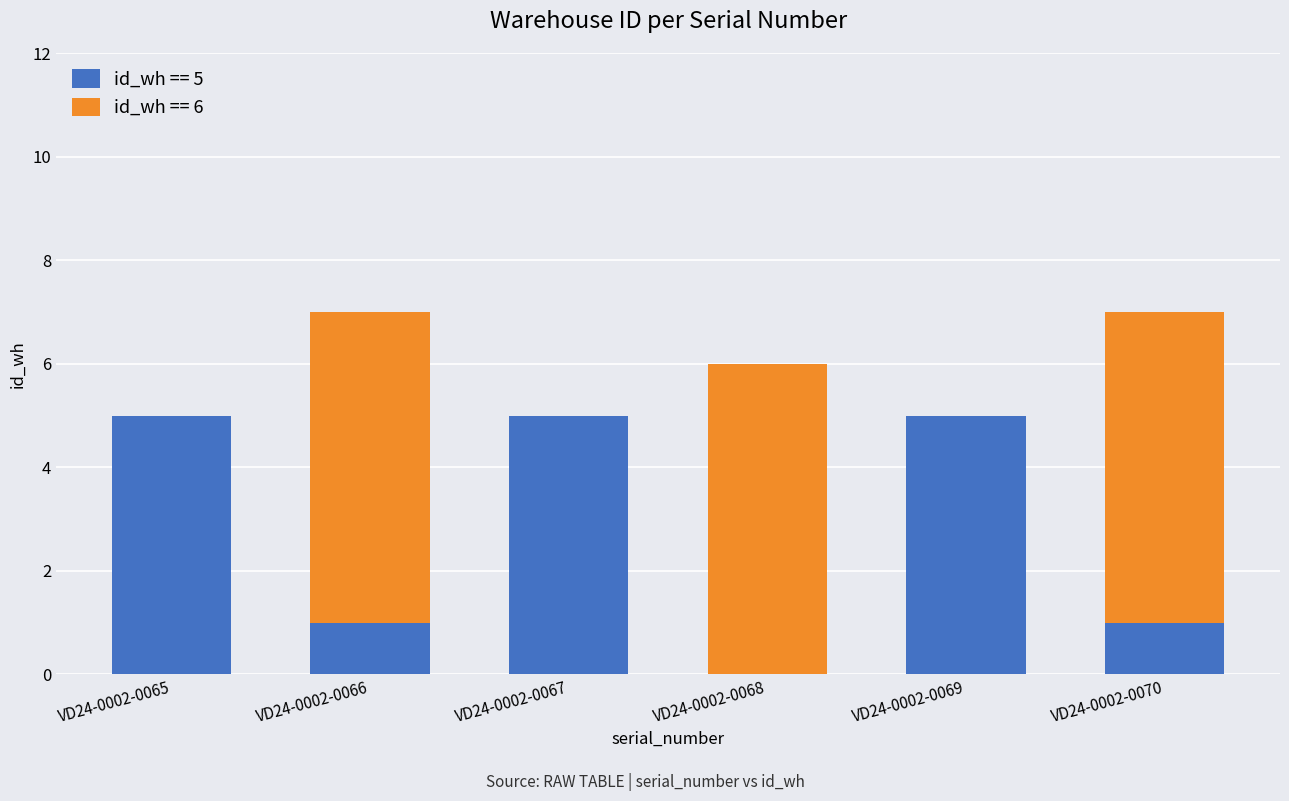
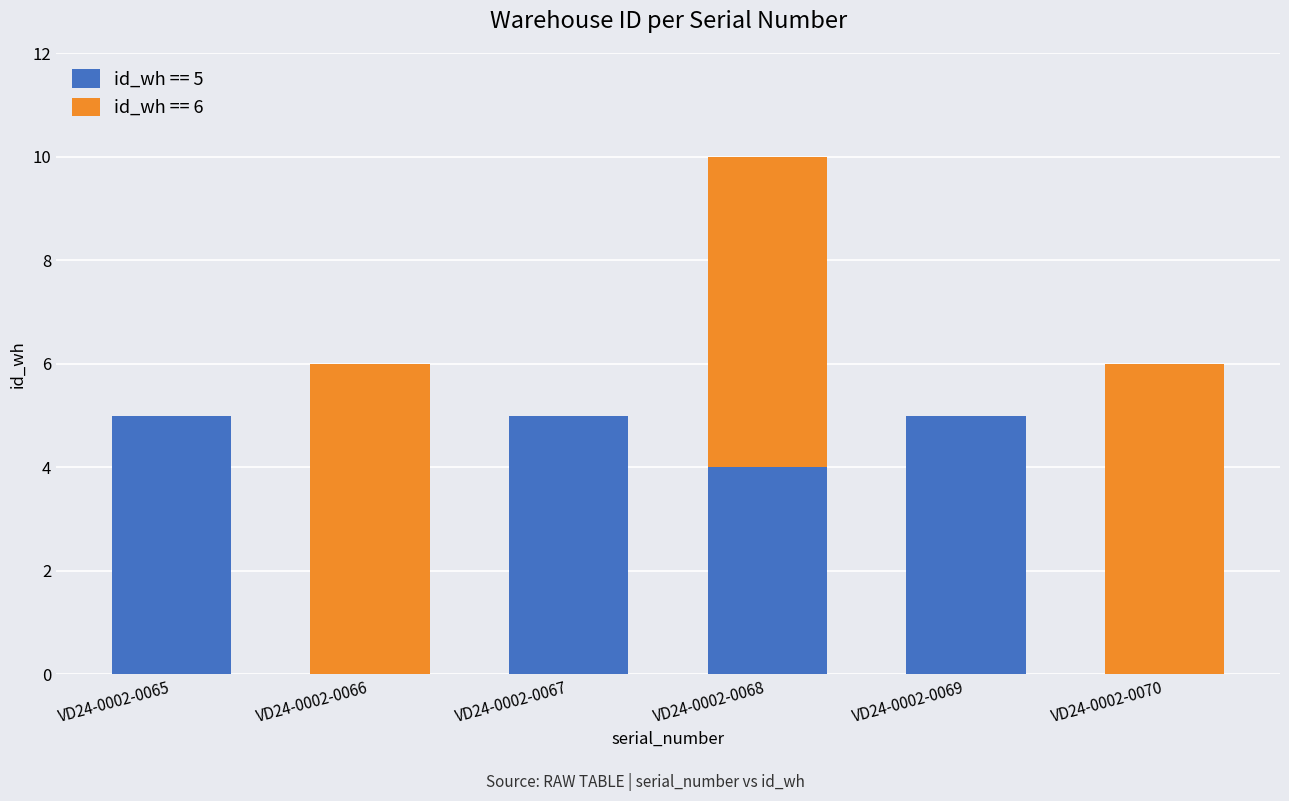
  {
    "id_wh == 5": {
      "VD24-0002-0065": 5,
-     "VD24-0002-0066": 1,
+     "VD24-0002-0066": 0,
      "VD24-0002-0067": 5,
-     "VD24-0002-0068": 0,
+     "VD24-0002-0068": 4,
      "VD24-0002-0069": 5,
-     "VD24-0002-0070": 1
+     "VD24-0002-0070": 0
    },
    "id_wh == 6": {
      "VD24-0002-0065": 0,
      "VD24-0002-0066": 6,
      "VD24-0002-0067": 0,
      "VD24-0002-0068": 6,
      "VD24-0002-0069": 0,
      "VD24-0002-0070": 6
    }
  }
